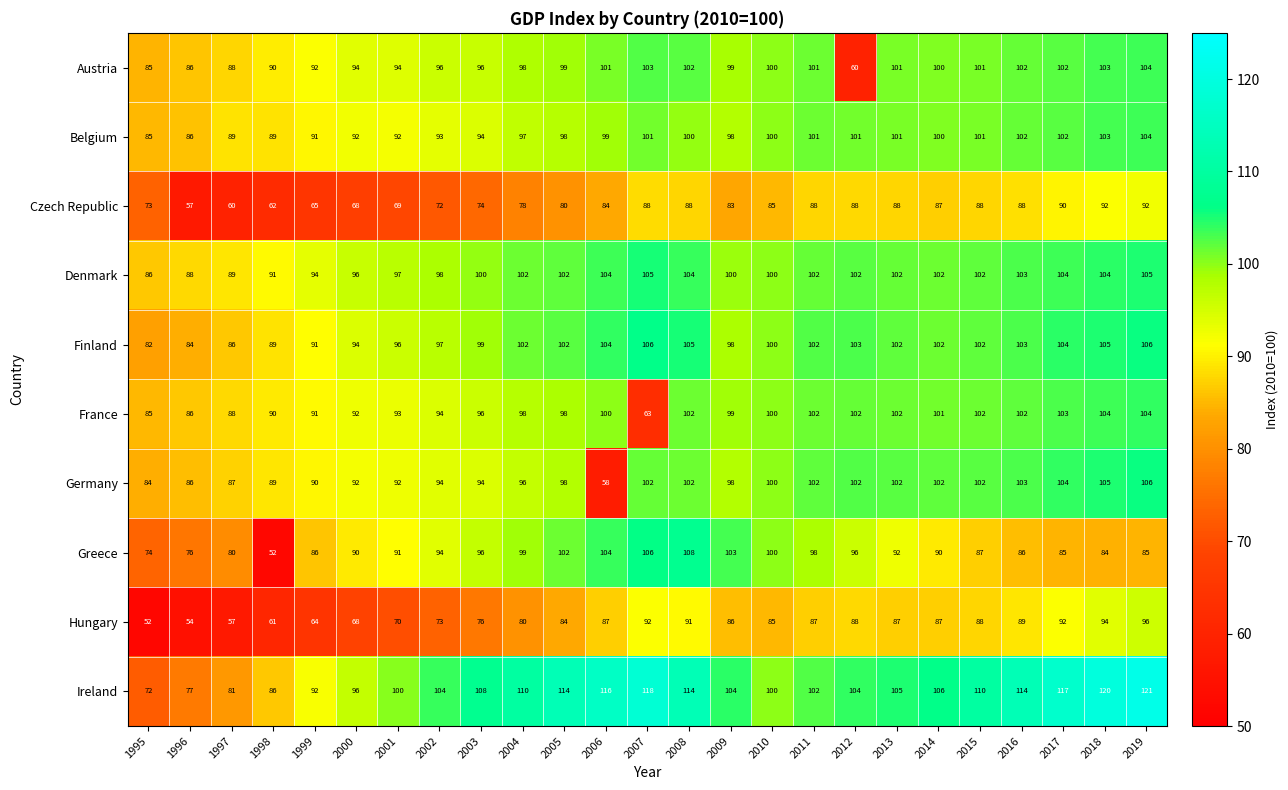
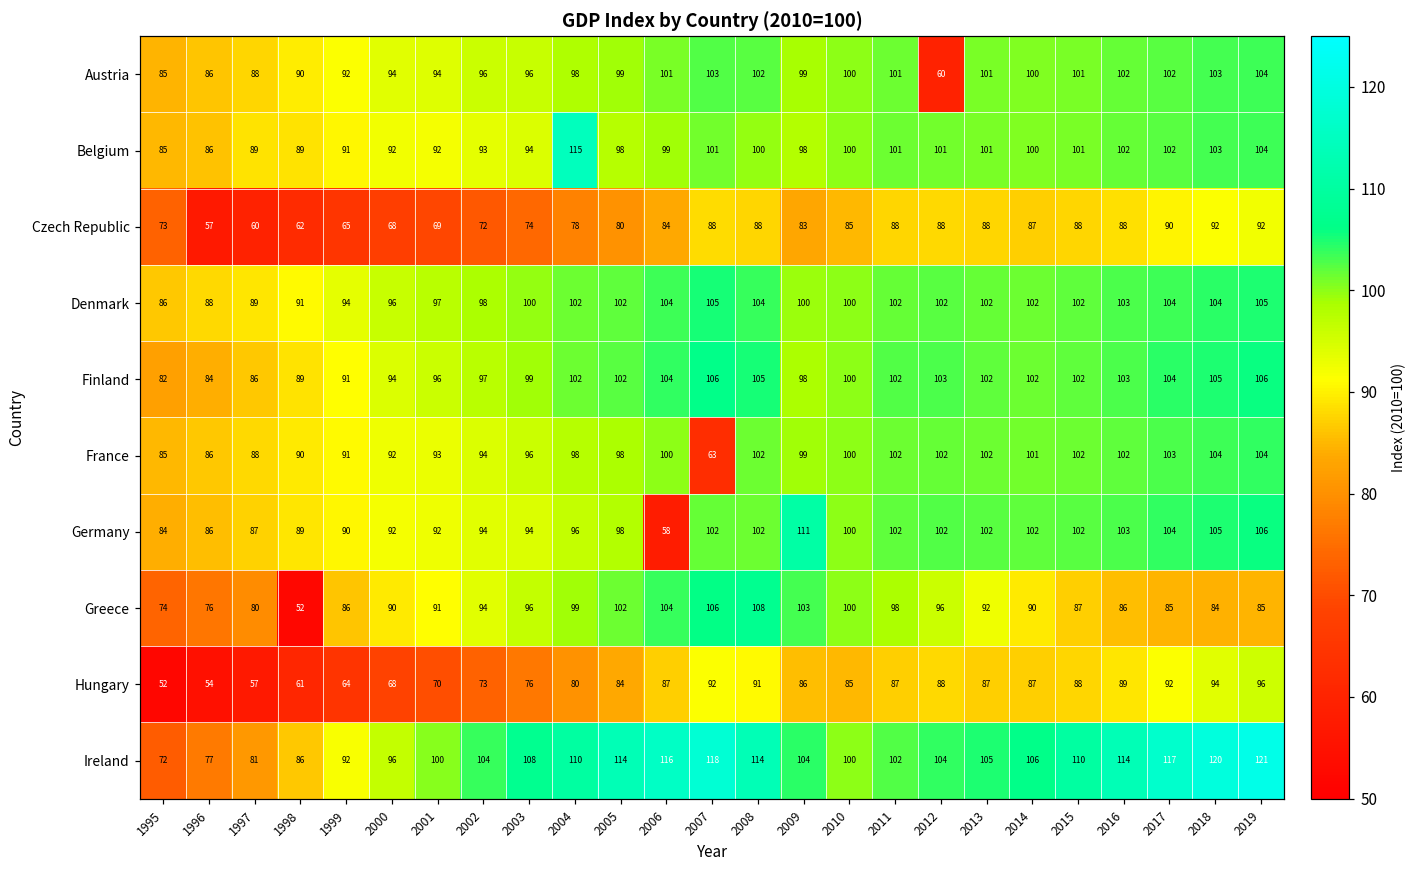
  {
    "Belgium": {
      "1995": 85,
      "1996": 86,
      "1997": 89,
      "1998": 89,
      "1999": 91,
      "2000": 92,
      "2001": 92,
      "2002": 93,
      "2003": 94,
-     "2004": 97,
+     "2004": 115,
      "2005": 98,
      "2006": 99,
      "2007": 101,
      "2008": 100,
      "2009": 98,
      "2010": 100,
      "2011": 101,
      "2012": 101,
      "2013": 101,
      "2014": 100,
      "2015": 101,
      "2016": 102,
      "2017": 102,
      "2018": 103,
      "2019": 104
    },
    "Germany": {
      "1995": 84,
      "1996": 86,
      "1997": 87,
      "1998": 89,
      "1999": 90,
      "2000": 92,
      "2001": 92,
      "2002": 94,
      "2003": 94,
      "2004": 96,
      "2005": 98,
      "2006": 58,
      "2007": 102,
      "2008": 102,
-     "2009": 98,
+     "2009": 111,
      "2010": 100,
      "2011": 102,
      "2012": 102,
      "2013": 102,
      "2014": 102,
      "2015": 102,
      "2016": 103,
      "2017": 104,
      "2018": 105,
      "2019": 106
    }
  }
